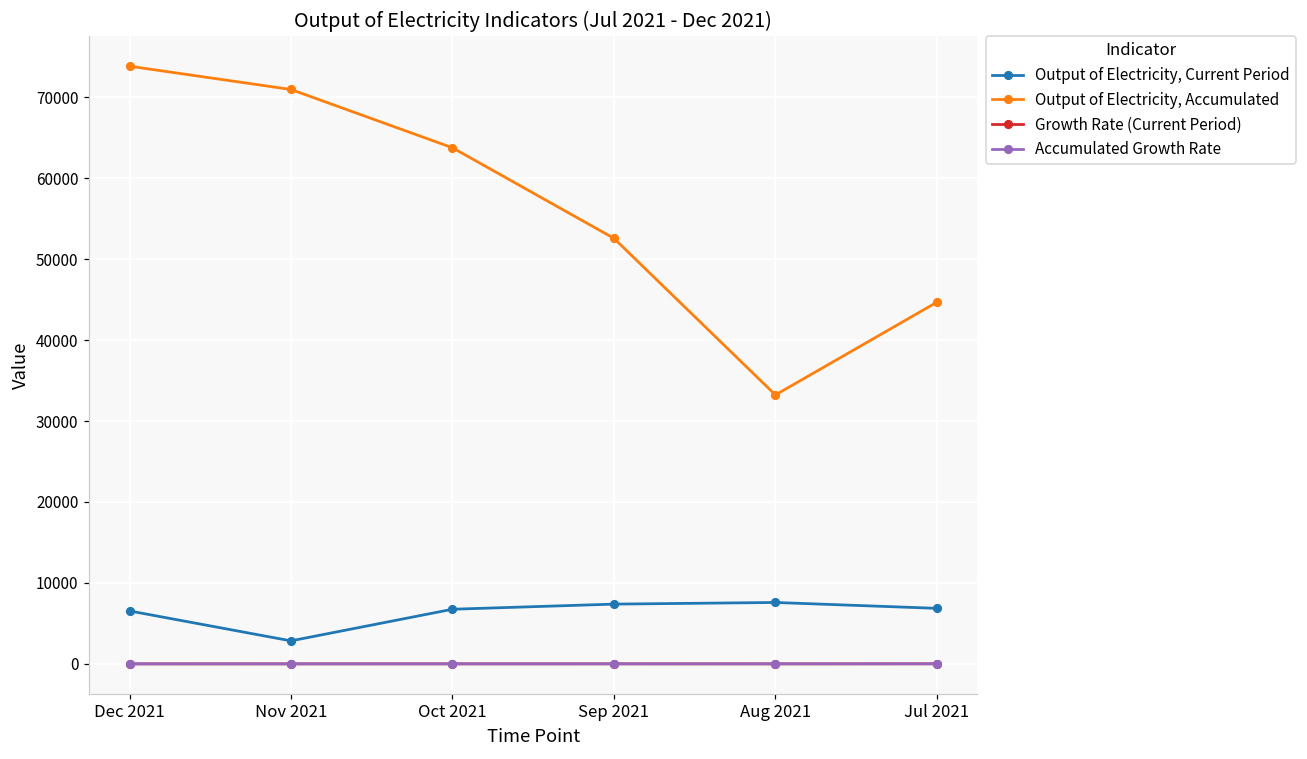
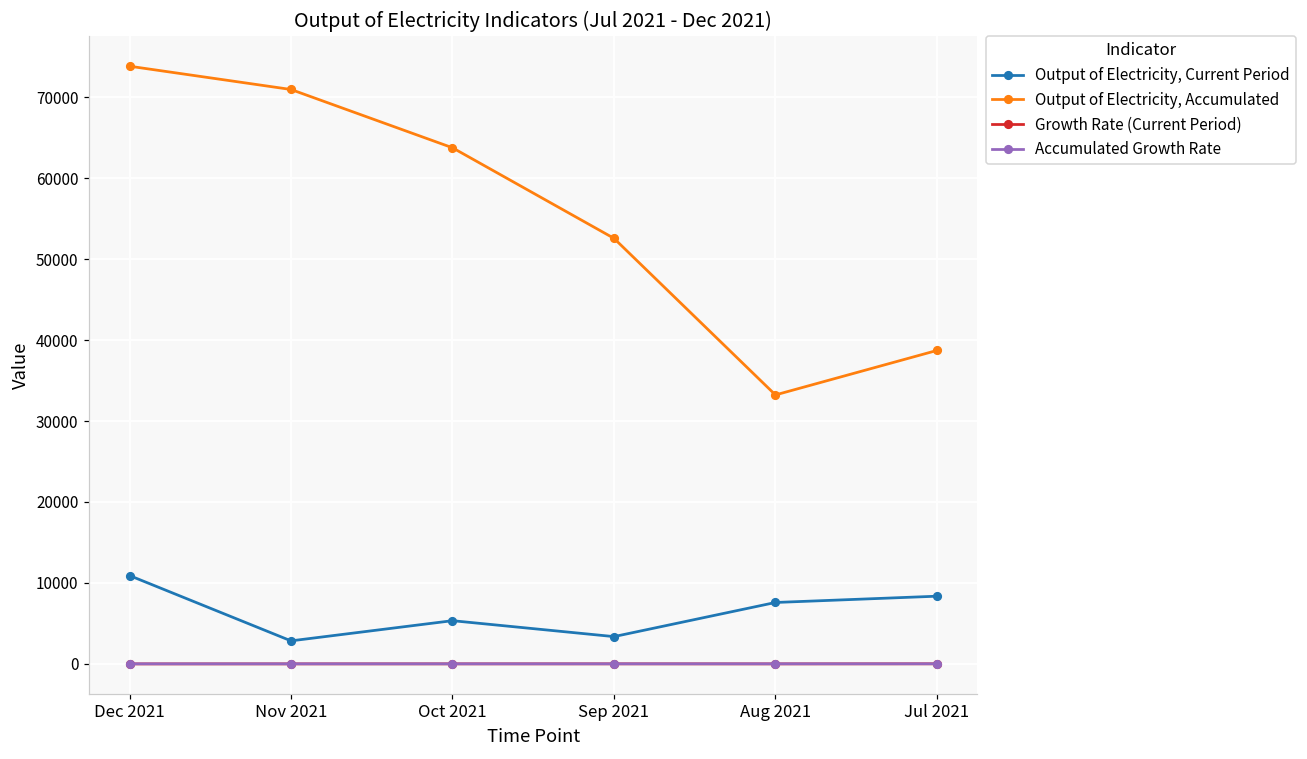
  {
    "Output of Electricity, Current Period": {
-     "Dec 2021": 7000,
+     "Dec 2021": 11000,
      "Nov 2021": 3000,
-     "Oct 2021": 7000,
-     "Sep 2021": 7000,
+     "Oct 2021": 5000,
+     "Sep 2021": 3000,
      "Aug 2021": 8000,
-     "Jul 2021": 7000
+     "Jul 2021": 8000
    },
    "Output of Electricity, Accumulated": {
      "Dec 2021": 74000,
      "Nov 2021": 71000,
      "Oct 2021": 64000,
      "Sep 2021": 53000,
      "Aug 2021": 33000,
-     "Jul 2021": 45000
+     "Jul 2021": 39000
    }
  }
